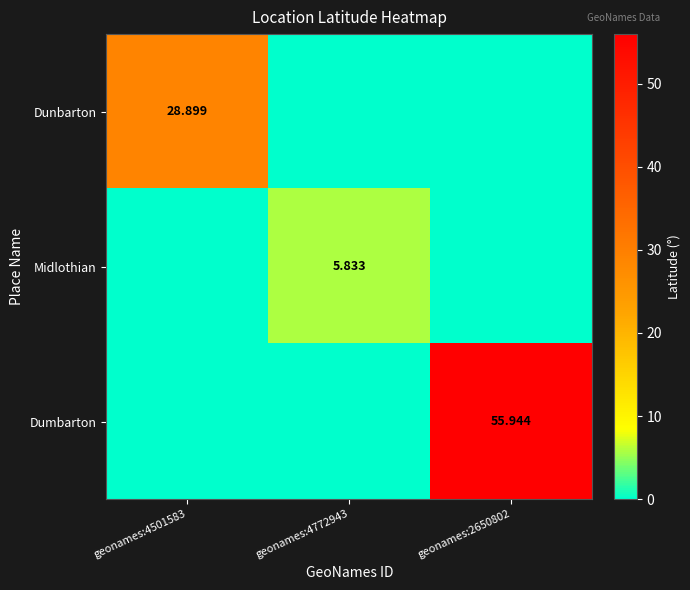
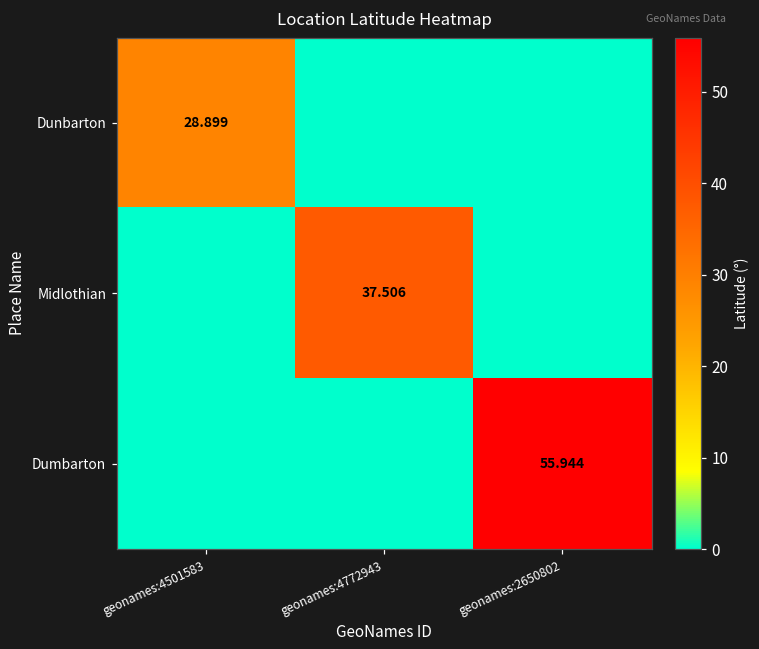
  {
    "Dunbarton": {
      "geonames:4501583": 28.899
    },
    "Midlothian": {
-     "geonames:4772943": 5.833
+     "geonames:4772943": 37.506
    },
    "Dumbarton": {
      "geonames:2650802": 55.944
    }
  }
